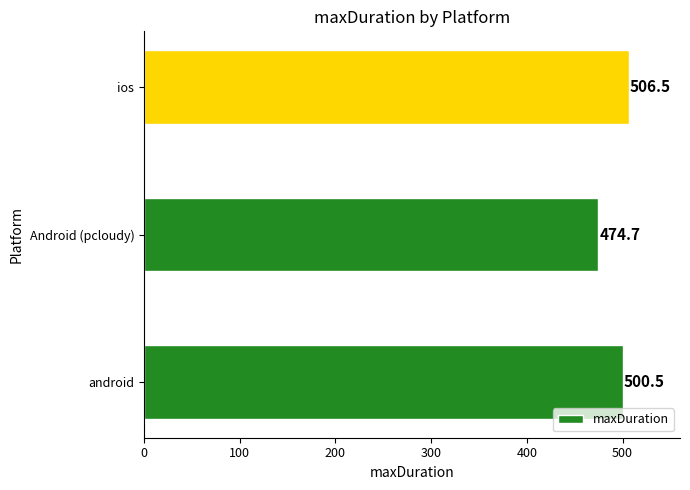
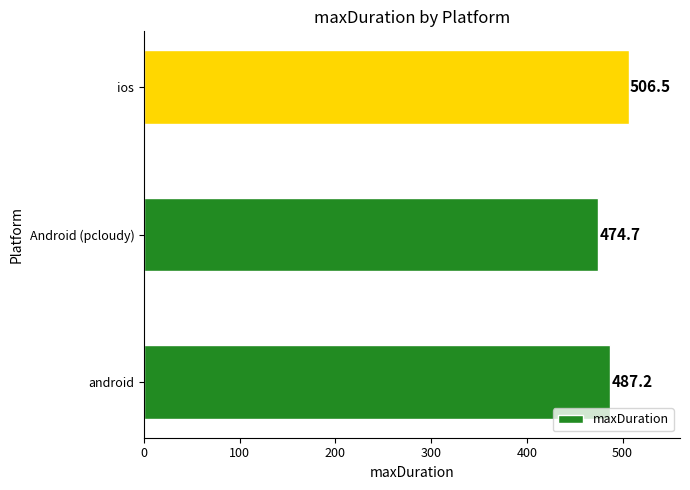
  {
    "ios": 506.5,
    "Android (pcloudy)": 474.7,
-   "android": 500.5
+   "android": 487.2
  }
